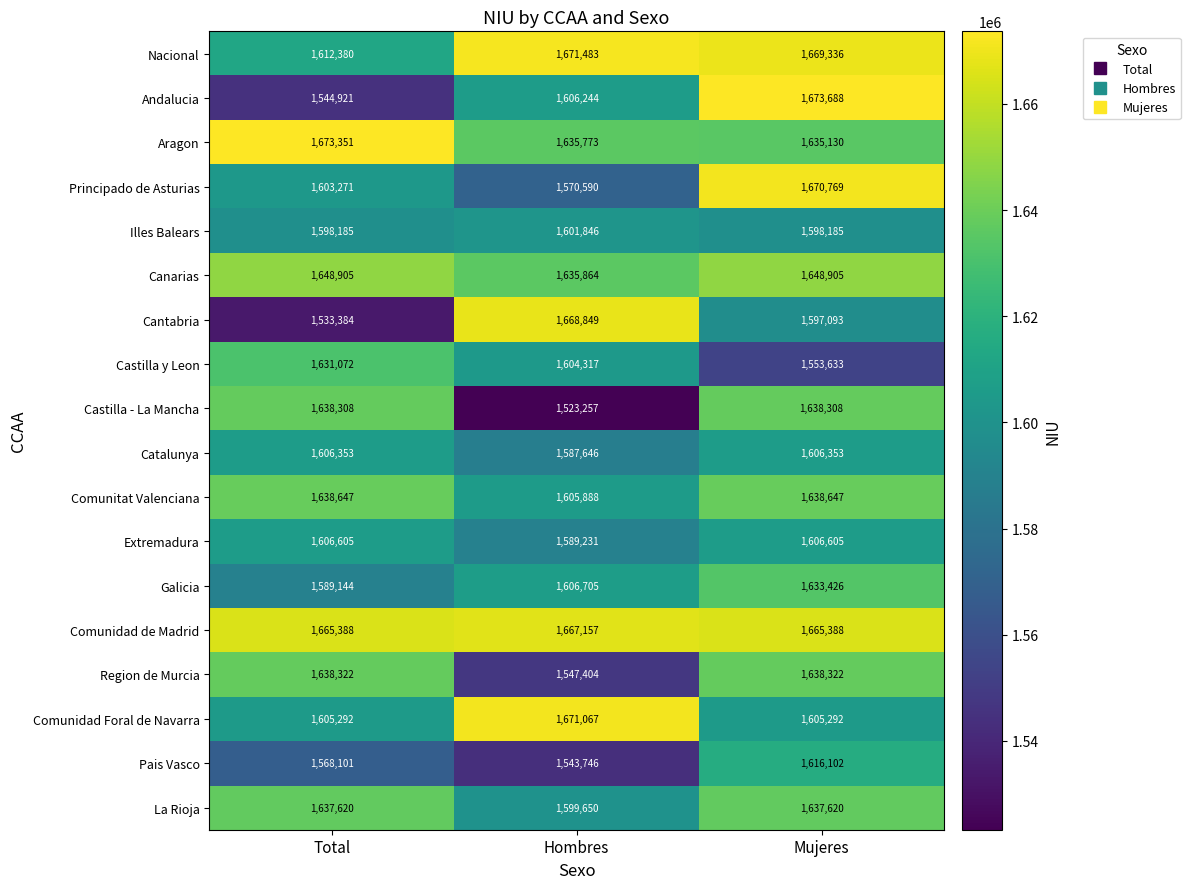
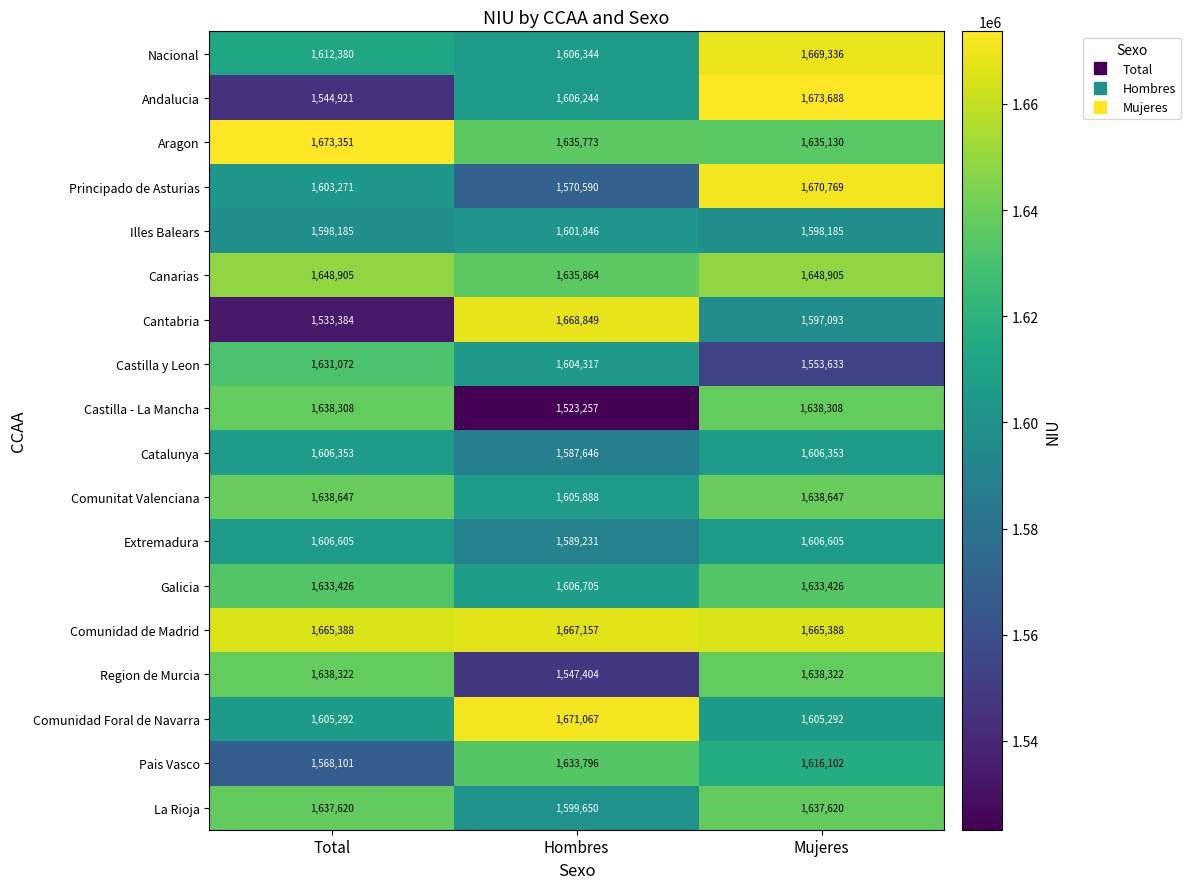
  {
    "Nacional": {
      "Total": "1,612,380",
-     "Hombres": "1,671,483",
+     "Hombres": "1,606,344",
      "Mujeres": "1,669,336"
    },
    "Andalucia": {
      "Total": "1,544,921",
      "Hombres": "1,606,244",
      "Mujeres": "1,673,688"
    },
    "Aragon": {
      "Total": "1,673,351",
      "Hombres": "1,635,773",
      "Mujeres": "1,635,130"
    },
    "Principado de Asturias": {
      "Total": "1,603,271",
      "Hombres": "1,570,590",
      "Mujeres": "1,670,769"
    },
    "Illes Balears": {
      "Total": "1,598,185",
      "Hombres": "1,601,846",
      "Mujeres": "1,598,185"
    },
    "Canarias": {
      "Total": "1,648,905",
      "Hombres": "1,635,864",
      "Mujeres": "1,648,905"
    },
    "Cantabria": {
      "Total": "1,533,384",
      "Hombres": "1,668,849",
      "Mujeres": "1,597,093"
    },
    "Castilla y Leon": {
      "Total": "1,631,072",
      "Hombres": "1,604,317",
      "Mujeres": "1,553,633"
    },
    "Castilla - La Mancha": {
      "Total": "1,638,308",
      "Hombres": "1,523,257",
      "Mujeres": "1,638,308"
    },
    "Catalunya": {
      "Total": "1,606,353",
      "Hombres": "1,587,646",
      "Mujeres": "1,606,353"
    },
    "Comunitat Valenciana": {
      "Total": "1,638,647",
      "Hombres": "1,605,888",
      "Mujeres": "1,638,647"
    },
    "Extremadura": {
      "Total": "1,606,605",
      "Hombres": "1,589,231",
      "Mujeres": "1,606,605"
    },
    "Galicia": {
-     "Total": "1,589,144",
+     "Total": "1,633,426",
      "Hombres": "1,606,705",
      "Mujeres": "1,633,426"
    },
    "Comunidad de Madrid": {
      "Total": "1,665,388",
      "Hombres": "1,667,157",
      "Mujeres": "1,665,388"
    },
    "Region de Murcia": {
      "Total": "1,638,322",
      "Hombres": "1,547,404",
      "Mujeres": "1,638,322"
    },
    "Comunidad Foral de Navarra": {
      "Total": "1,605,292",
      "Hombres": "1,671,067",
      "Mujeres": "1,605,292"
    },
    "Pais Vasco": {
      "Total": "1,568,101",
-     "Hombres": "1,543,746",
+     "Hombres": "1,633,796",
      "Mujeres": "1,616,102"
    },
    "La Rioja": {
      "Total": "1,637,620",
      "Hombres": "1,599,650",
      "Mujeres": "1,637,620"
    }
  }
